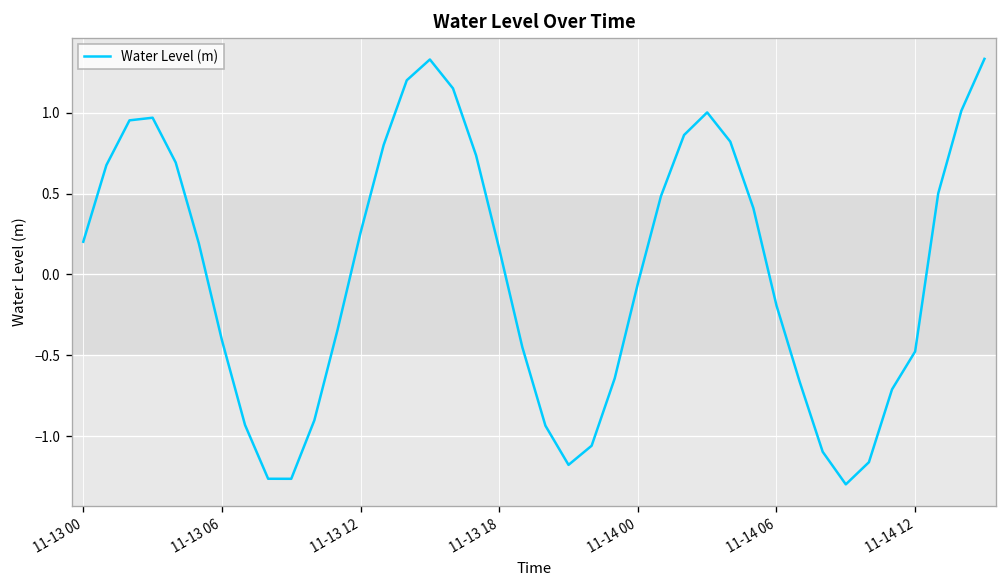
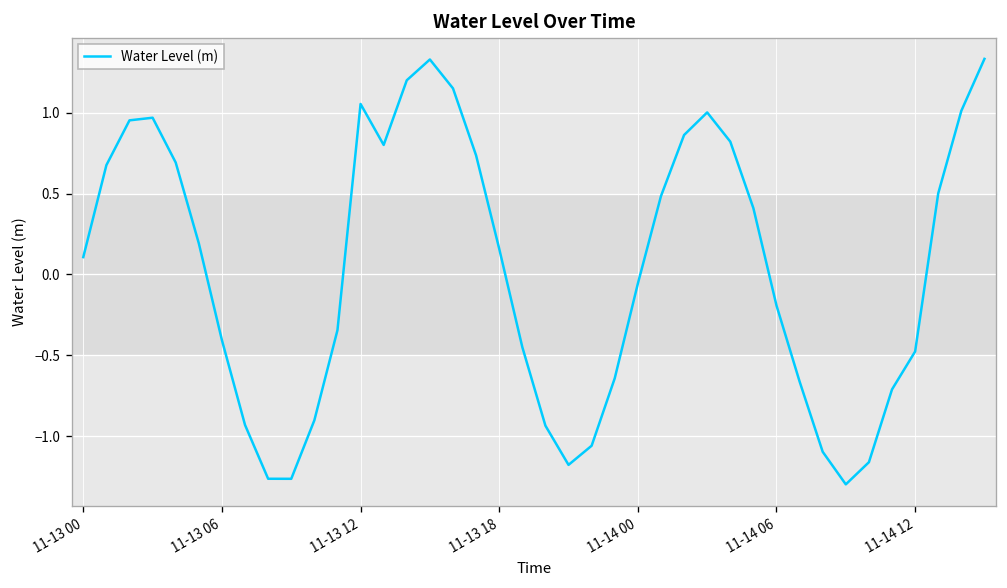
  {
-   "11-13 00": 0.20,
+   "11-13 00": 0.11,
    "11-13 06": -0.41,
-   "11-13 12": 0.26,
+   "11-13 12": 1.05,
    "11-13 18": 0.16,
    "11-14 00": -0.06,
    "11-14 06": -0.19,
    "11-14 12": -0.48
  }
